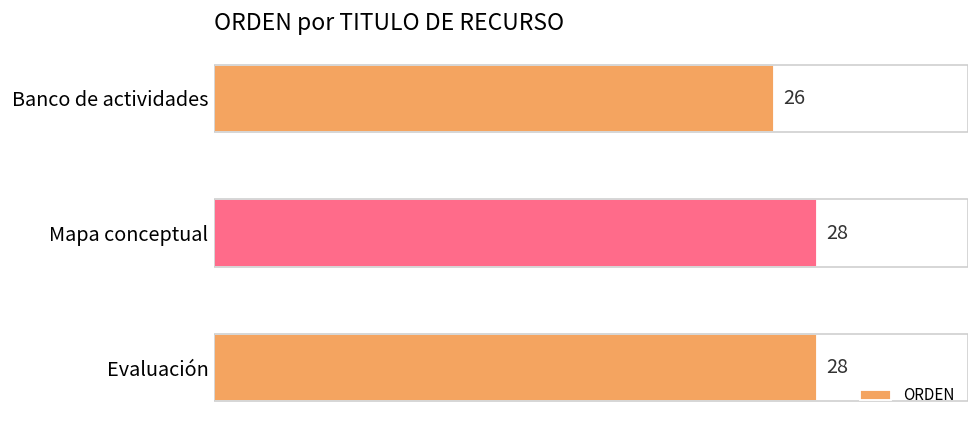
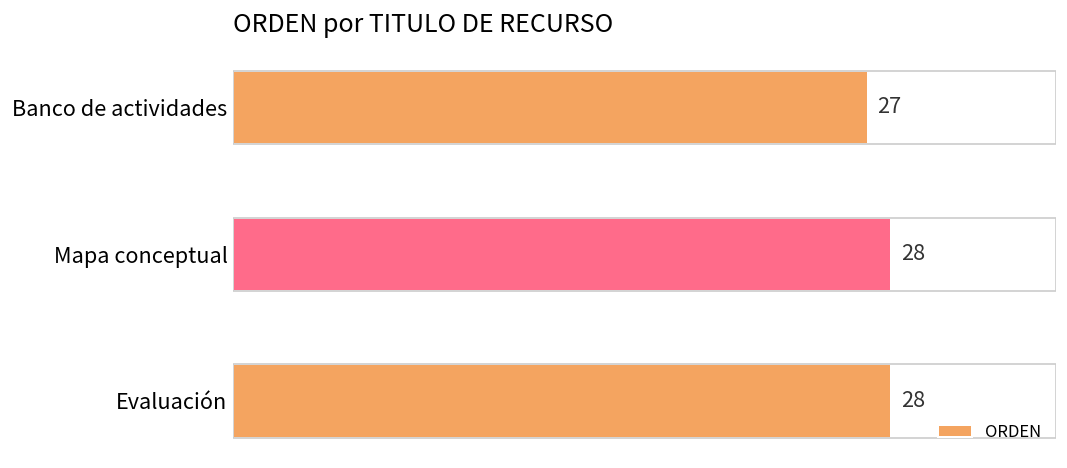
  {
-   "Banco de actividades": 26,
+   "Banco de actividades": 27,
    "Mapa conceptual": 28,
    "Evaluación": 28
  }
